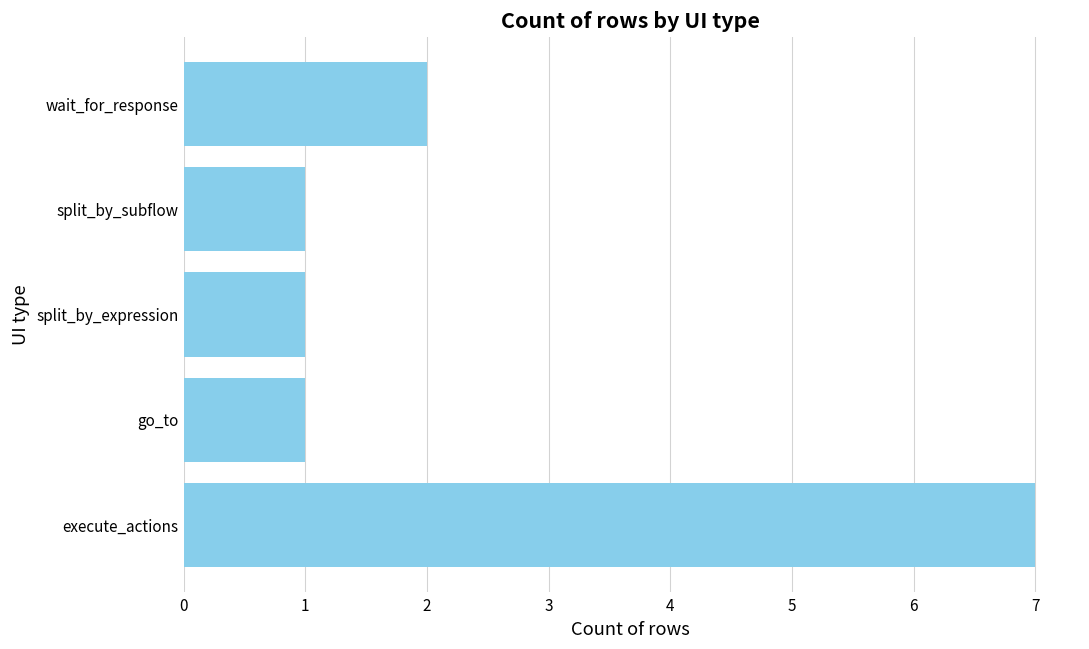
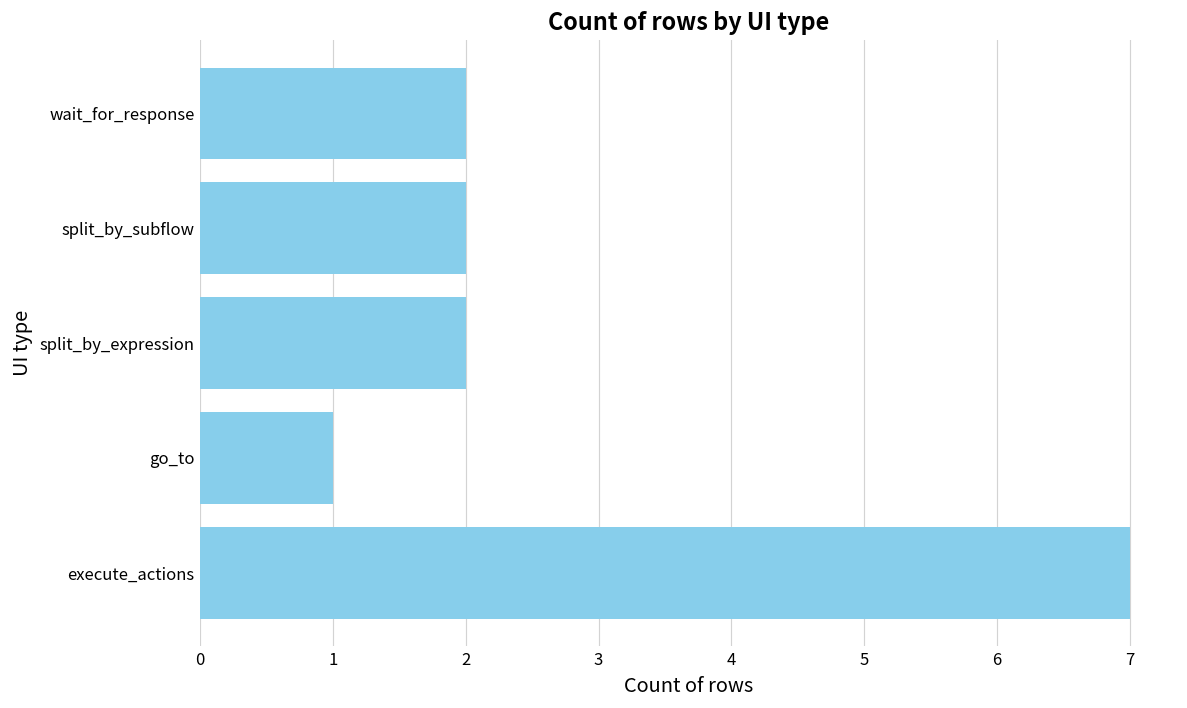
  {
    "wait_for_response": 2,
-   "split_by_subflow": 1,
-   "split_by_expression": 1,
+   "split_by_subflow": 2,
+   "split_by_expression": 2,
    "go_to": 1,
    "execute_actions": 7
  }
